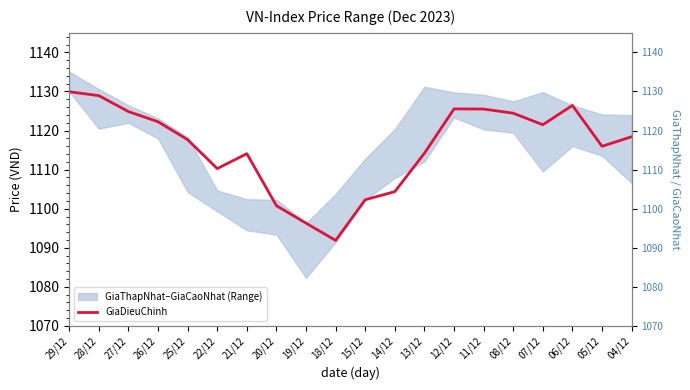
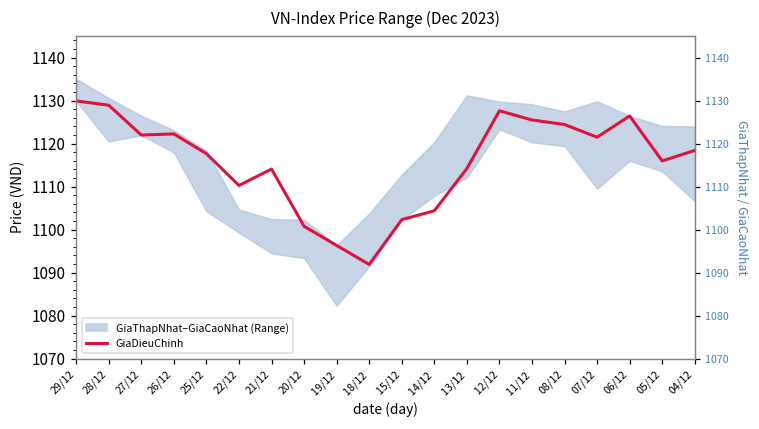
  {
    "GiaDieuChinh": {
      "29/12": 1130,
      "28/12": 1129,
-     "27/12": 1125,
+     "27/12": 1122,
      "26/12": 1122,
      "25/12": 1118,
      "22/12": 1110,
      "21/12": 1114,
      "20/12": 1101,
      "18/12": 1092,
      "15/12": 1102,
      "14/12": 1104,
      "13/12": 1114,
-     "12/12": 1126,
+     "12/12": 1128,
      "11/12": 1126,
      "08/12": 1124,
      "07/12": 1121,
      "05/12": 1116,
      "04/12": 1118
    }
  }
